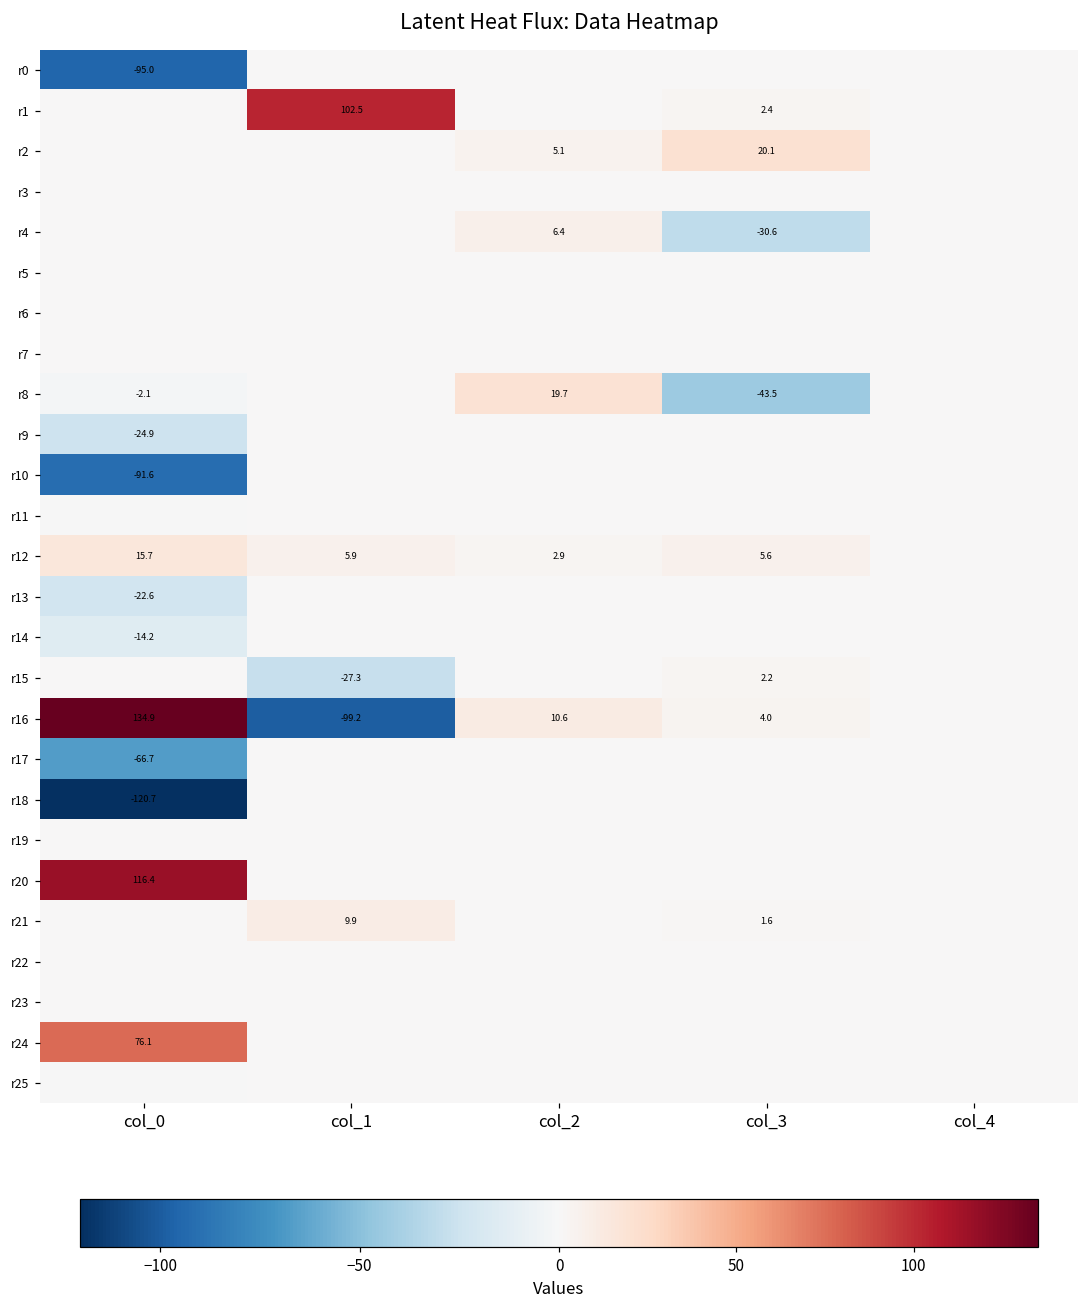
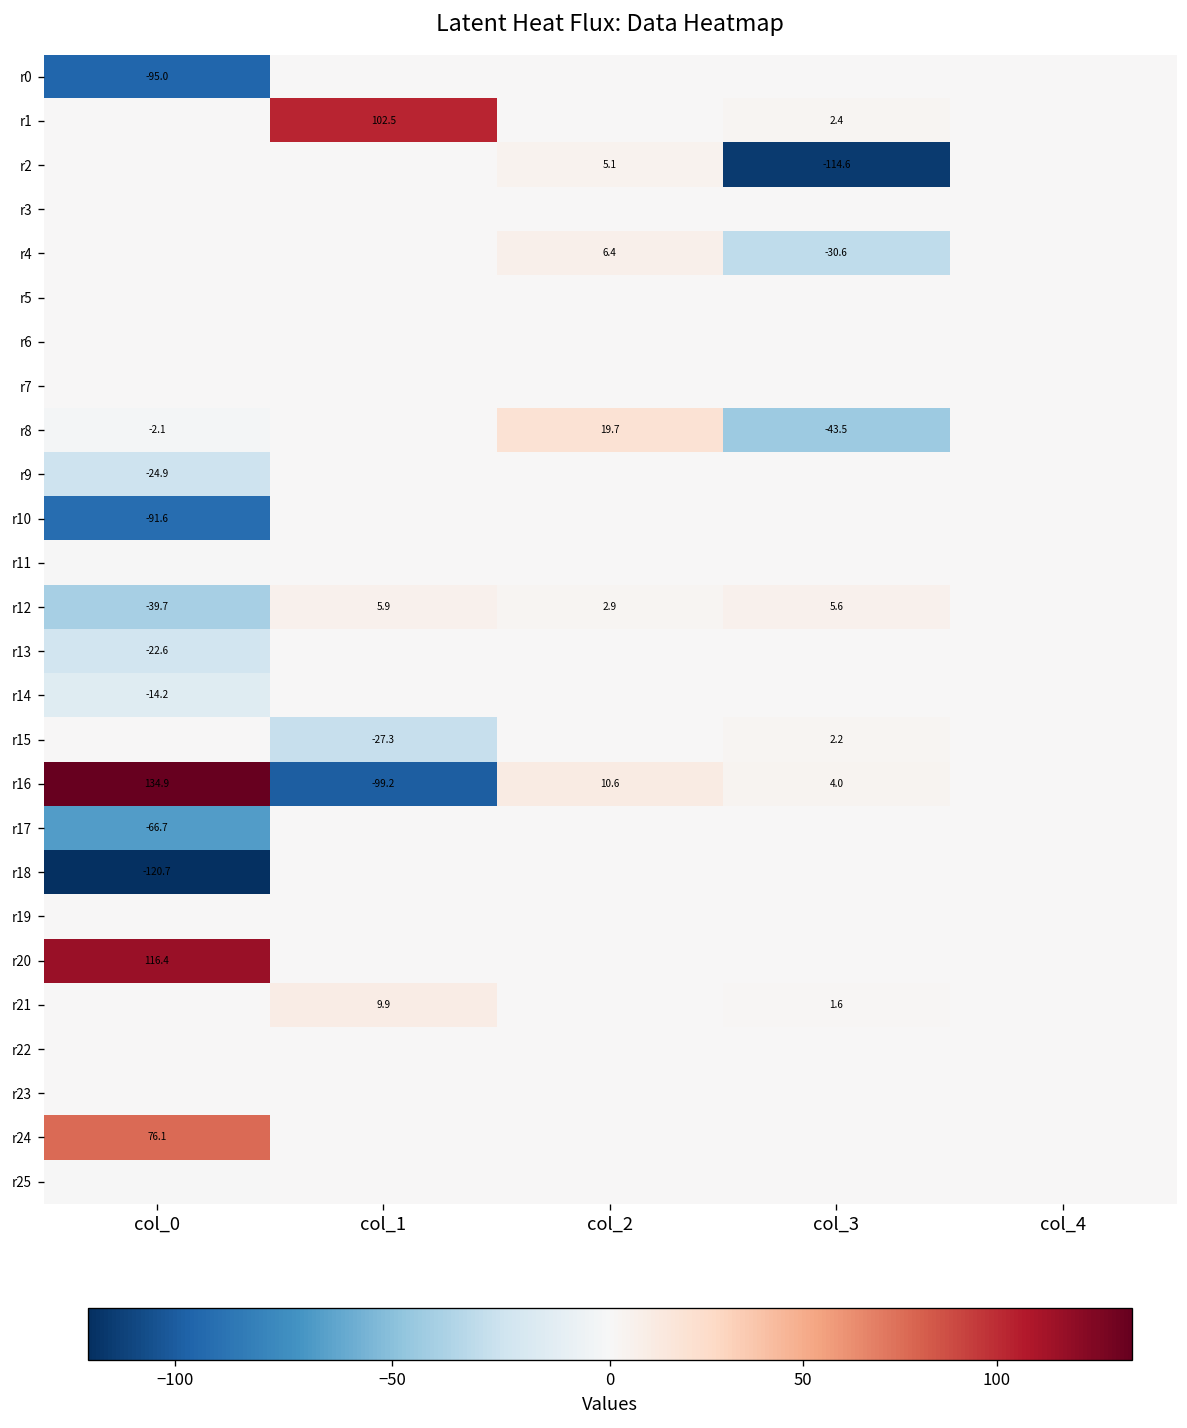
  {
    "r0": {
      "col_0": -95.0
    },
    "r1": {
      "col_1": 102.5,
      "col_3": 2.4
    },
    "r2": {
      "col_2": 5.1,
-     "col_3": 20.1
+     "col_3": -114.6
    },
    "r4": {
      "col_2": 6.4,
      "col_3": -30.6
    },
    "r8": {
      "col_0": -2.1,
      "col_2": 19.7,
      "col_3": -43.5
    },
    "r9": {
      "col_0": -24.9
    },
    "r10": {
      "col_0": -91.6
    },
    "r12": {
-     "col_0": 15.7,
+     "col_0": -39.7,
      "col_1": 5.9,
      "col_2": 2.9,
      "col_3": 5.6
    },
    "r13": {
      "col_0": -22.6
    },
    "r14": {
      "col_0": -14.2
    },
    "r15": {
      "col_1": -27.3,
      "col_3": 2.2
    },
    "r16": {
      "col_0": 134.9,
      "col_1": -99.2,
      "col_2": 10.6,
      "col_3": 4.0
    },
    "r17": {
      "col_0": -66.7
    },
    "r18": {
      "col_0": -120.7
    },
    "r20": {
      "col_0": 116.4
    },
    "r21": {
      "col_1": 9.9,
      "col_3": 1.6
    },
    "r24": {
      "col_0": 76.1
    }
  }
